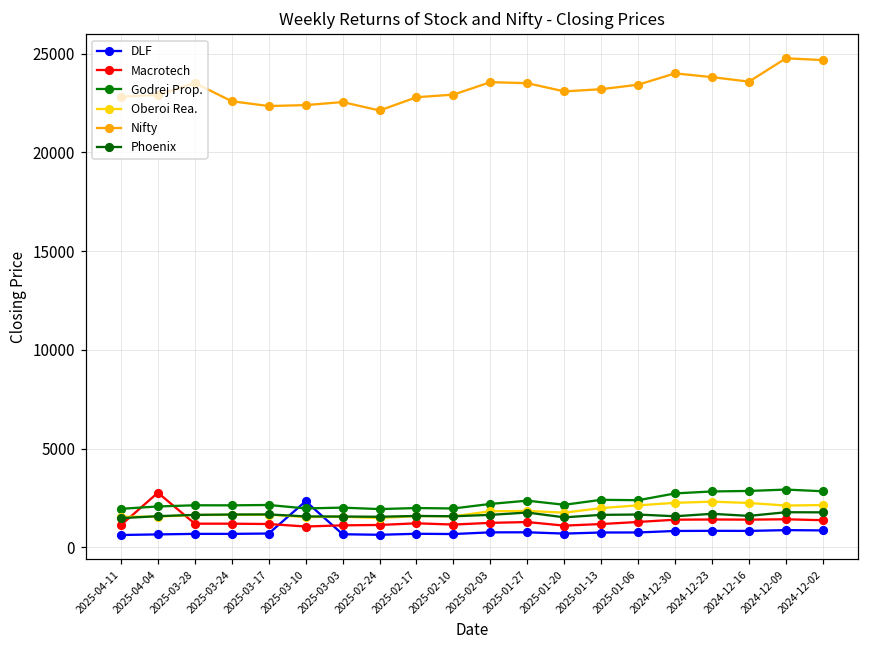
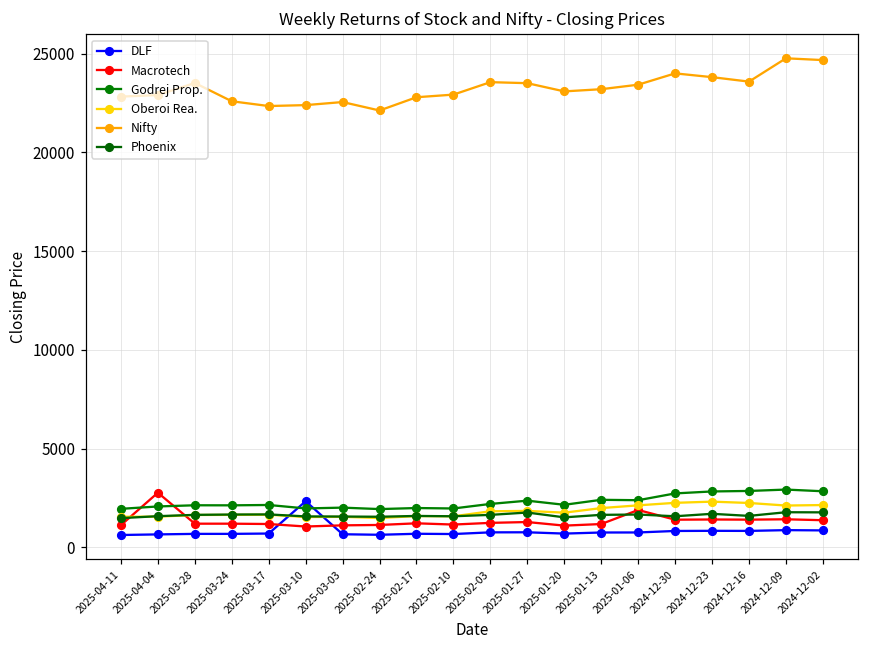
  {
    "DLF": {
      "2025-04-11": 600,
      "2025-04-04": 700,
      "2025-03-28": 700,
      "2025-03-24": 700,
      "2025-03-17": 700,
      "2025-03-10": 2300,
      "2025-03-03": 700,
      "2025-02-24": 600,
      "2025-02-17": 700,
      "2025-02-10": 700,
      "2025-02-03": 800,
      "2025-01-27": 800,
      "2025-01-20": 700,
      "2025-01-13": 700,
      "2025-01-06": 800,
      "2024-12-30": 800,
      "2024-12-23": 800,
      "2024-12-16": 800,
      "2024-12-09": 900,
      "2024-12-02": 900
    },
    "Macrotech": {
      "2025-04-11": 1100,
      "2025-04-04": 2800,
      "2025-03-28": 1200,
      "2025-03-24": 1200,
      "2025-03-17": 1200,
      "2025-03-10": 1100,
      "2025-03-03": 1100,
      "2025-02-24": 1100,
      "2025-02-17": 1200,
      "2025-02-10": 1200,
      "2025-02-03": 1200,
      "2025-01-27": 1300,
      "2025-01-20": 1100,
      "2025-01-13": 1200,
-     "2025-01-06": 1300,
+     "2025-01-06": 1900,
      "2024-12-30": 1400,
      "2024-12-23": 1400,
      "2024-12-16": 1400,
      "2024-12-09": 1400,
      "2024-12-02": 1400
    }
  }
